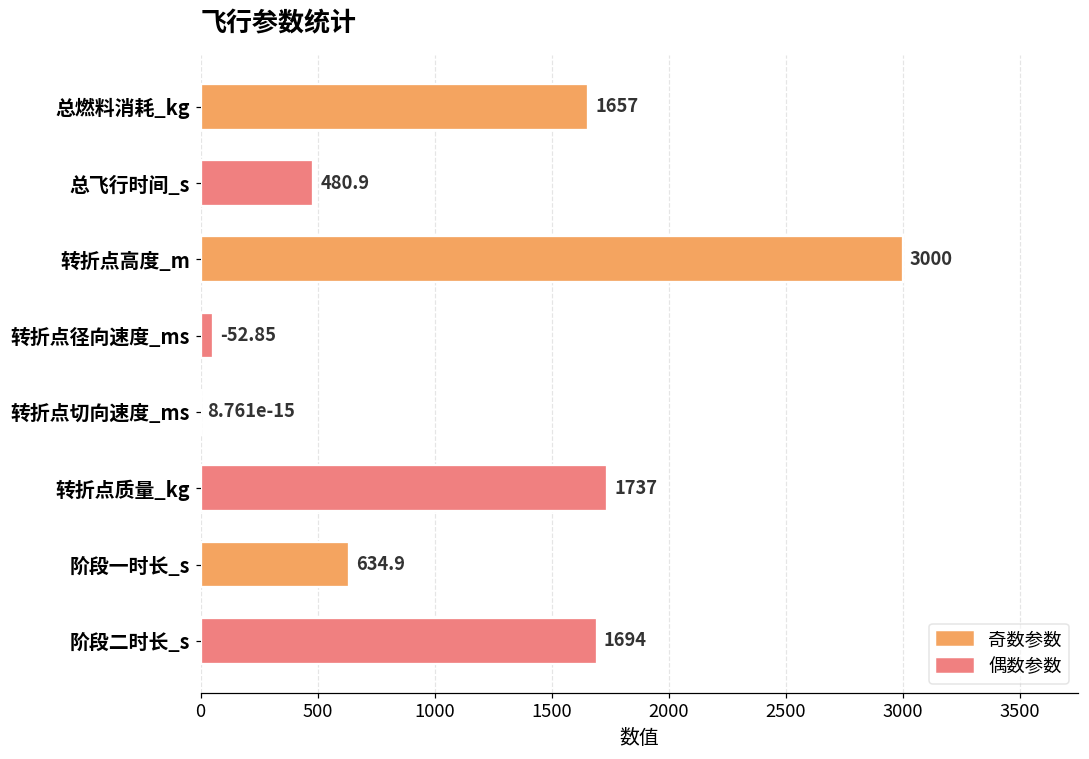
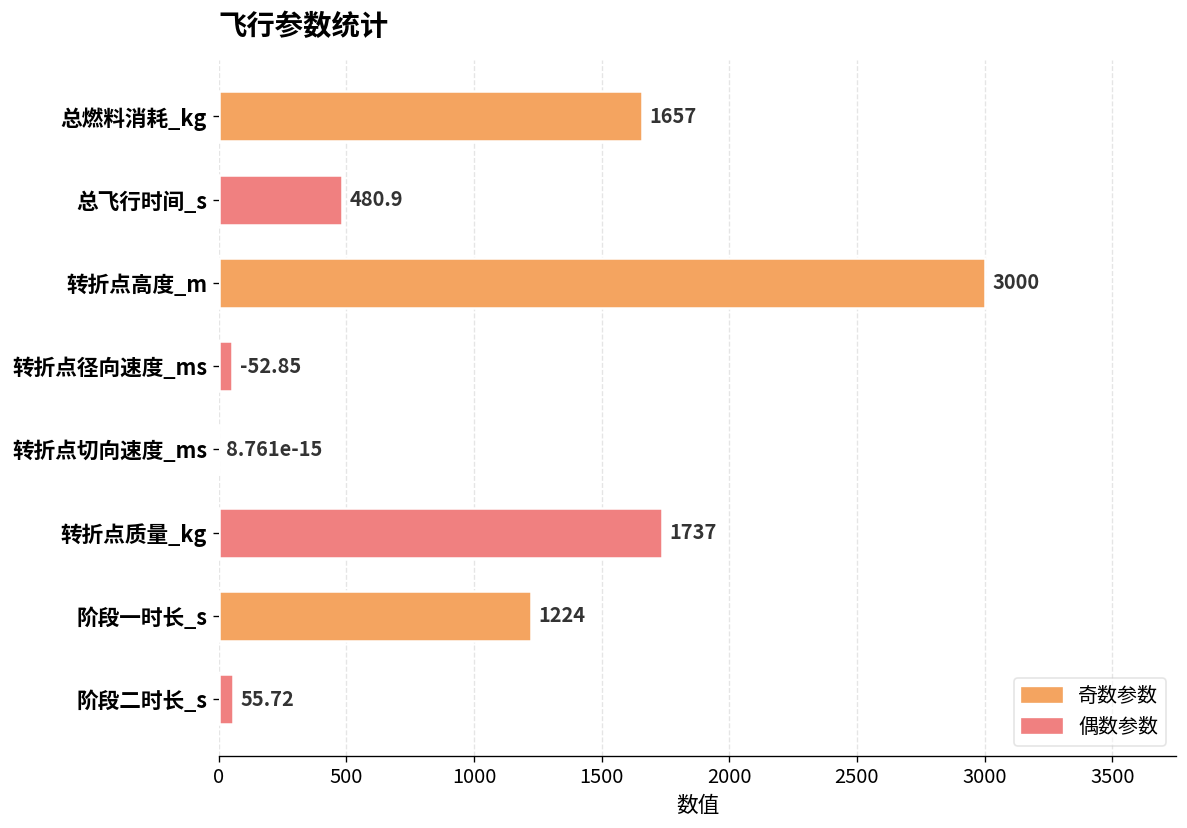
  {
    "总燃料消耗_kg": "1657",
    "总飞行时间_s": "480.9",
    "转折点高度_m": "3000",
    "转折点切向速度_ms": "8.761e-15",
    "转折点质量_kg": "1737",
-   "阶段一时长_s": "634.9",
-   "阶段二时长_s": "1694"
+   "阶段一时长_s": "1224",
+   "阶段二时长_s": "55.72"
  }
